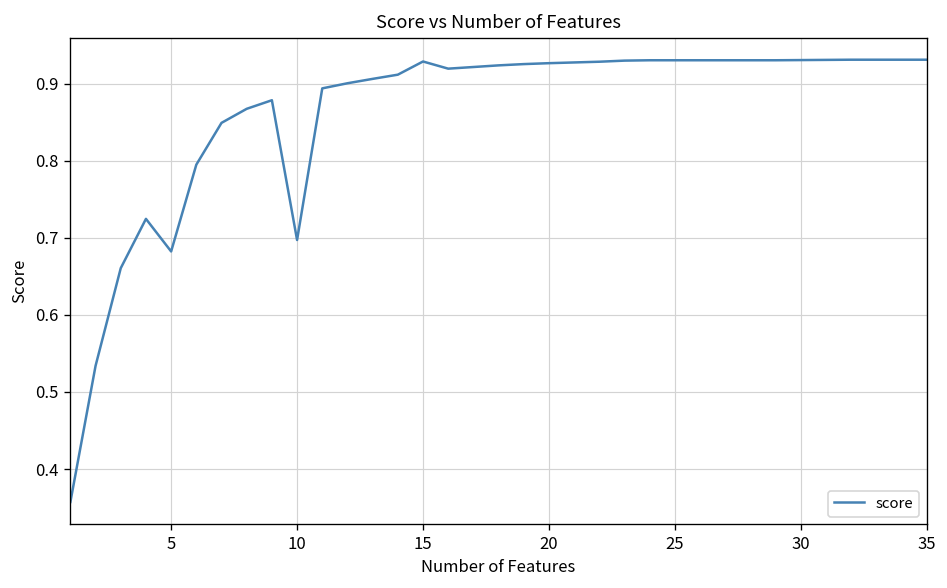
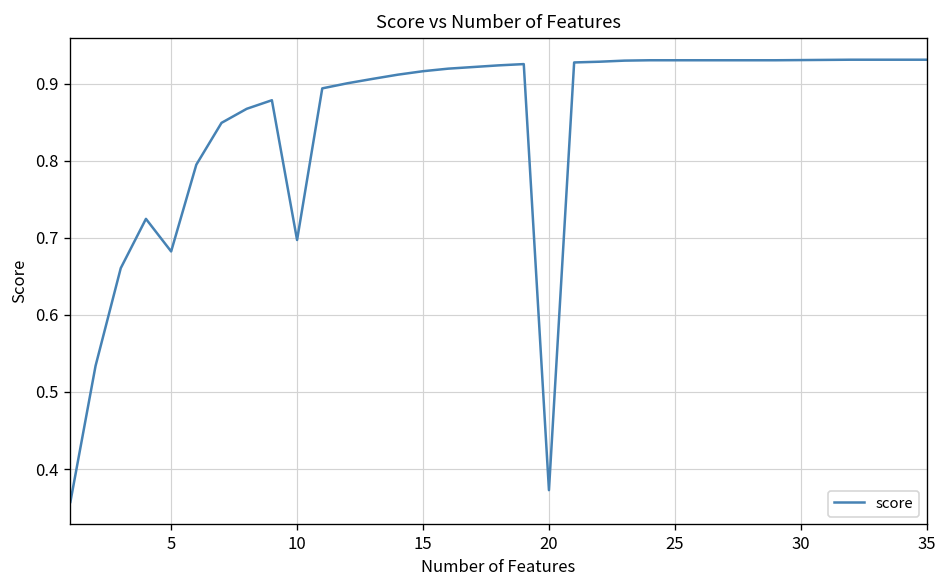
  {
    "5": 0.68,
    "10": 0.70,
-   "15": 0.93,
-   "20": 0.93,
+   "15": 0.92,
+   "20": 0.37,
    "25": 0.93,
    "30": 0.93,
    "35": 0.93
  }
